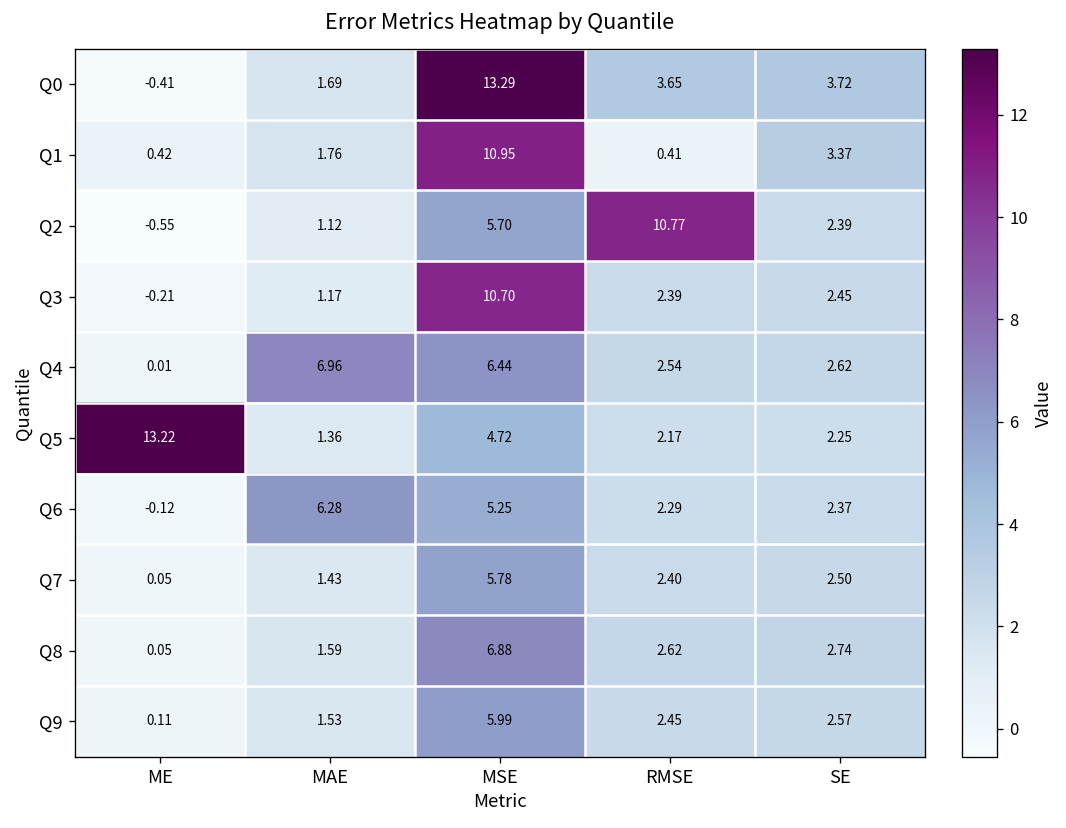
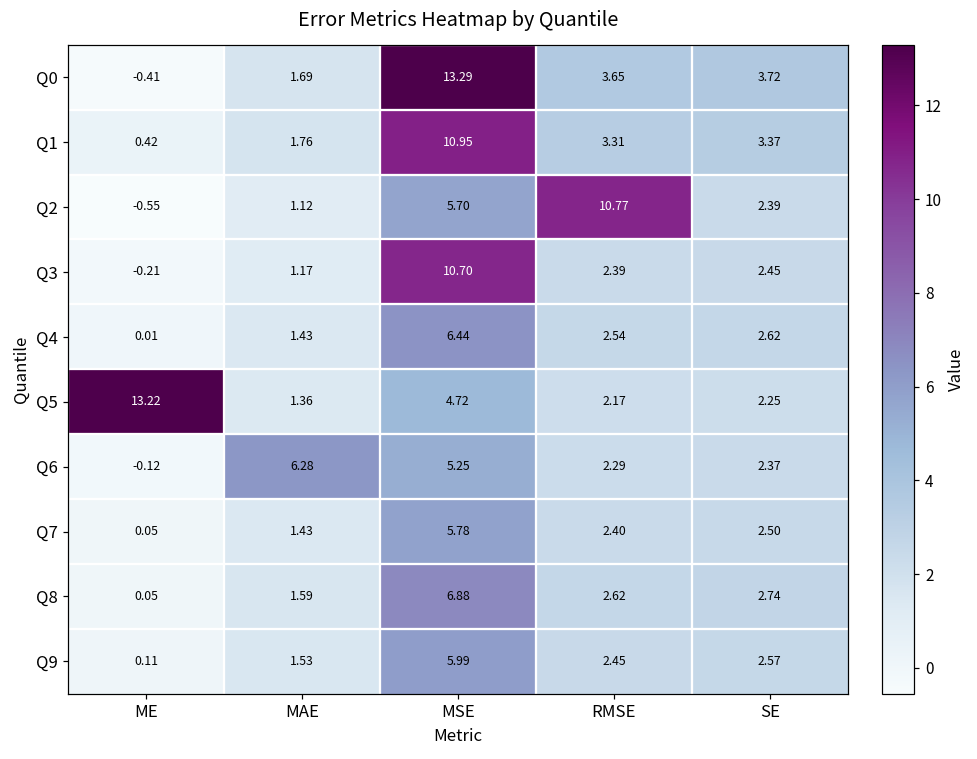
  {
    "Q0": {
      "ME": -0.41,
      "MAE": 1.69,
      "MSE": 13.29,
      "RMSE": 3.65,
      "SE": 3.72
    },
    "Q1": {
      "ME": 0.42,
      "MAE": 1.76,
      "MSE": 10.95,
-     "RMSE": 0.41,
+     "RMSE": 3.31,
      "SE": 3.37
    },
    "Q2": {
      "ME": -0.55,
      "MAE": 1.12,
      "MSE": 5.70,
      "RMSE": 10.77,
      "SE": 2.39
    },
    "Q3": {
      "ME": -0.21,
      "MAE": 1.17,
      "MSE": 10.70,
      "RMSE": 2.39,
      "SE": 2.45
    },
    "Q4": {
      "ME": 0.01,
-     "MAE": 6.96,
+     "MAE": 1.43,
      "MSE": 6.44,
      "RMSE": 2.54,
      "SE": 2.62
    },
    "Q5": {
      "ME": 13.22,
      "MAE": 1.36,
      "MSE": 4.72,
      "RMSE": 2.17,
      "SE": 2.25
    },
    "Q6": {
      "ME": -0.12,
      "MAE": 6.28,
      "MSE": 5.25,
      "RMSE": 2.29,
      "SE": 2.37
    },
    "Q7": {
      "ME": 0.05,
      "MAE": 1.43,
      "MSE": 5.78,
      "RMSE": 2.40,
      "SE": 2.50
    },
    "Q8": {
      "ME": 0.05,
      "MAE": 1.59,
      "MSE": 6.88,
      "RMSE": 2.62,
      "SE": 2.74
    },
    "Q9": {
      "ME": 0.11,
      "MAE": 1.53,
      "MSE": 5.99,
      "RMSE": 2.45,
      "SE": 2.57
    }
  }
